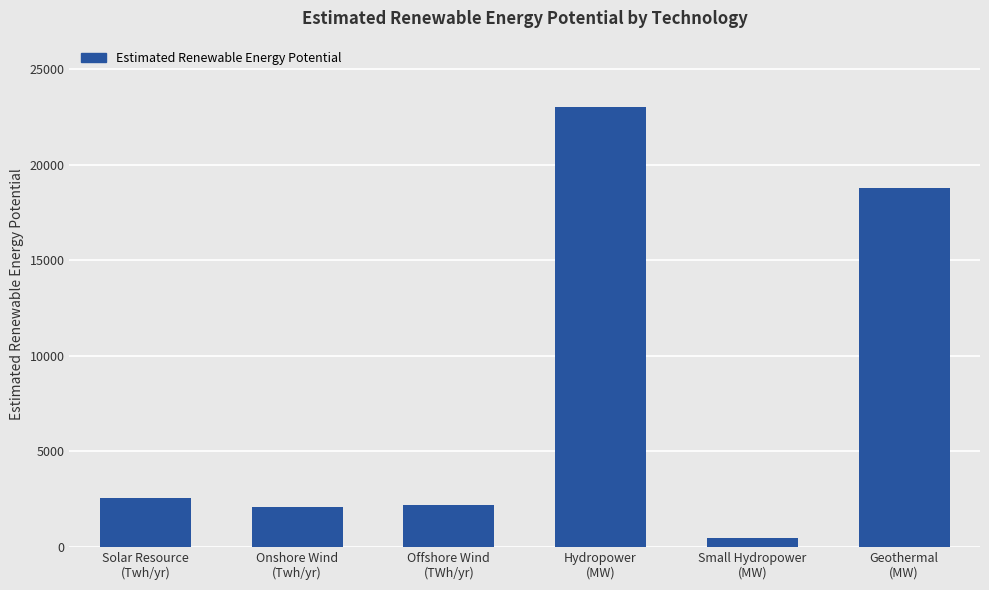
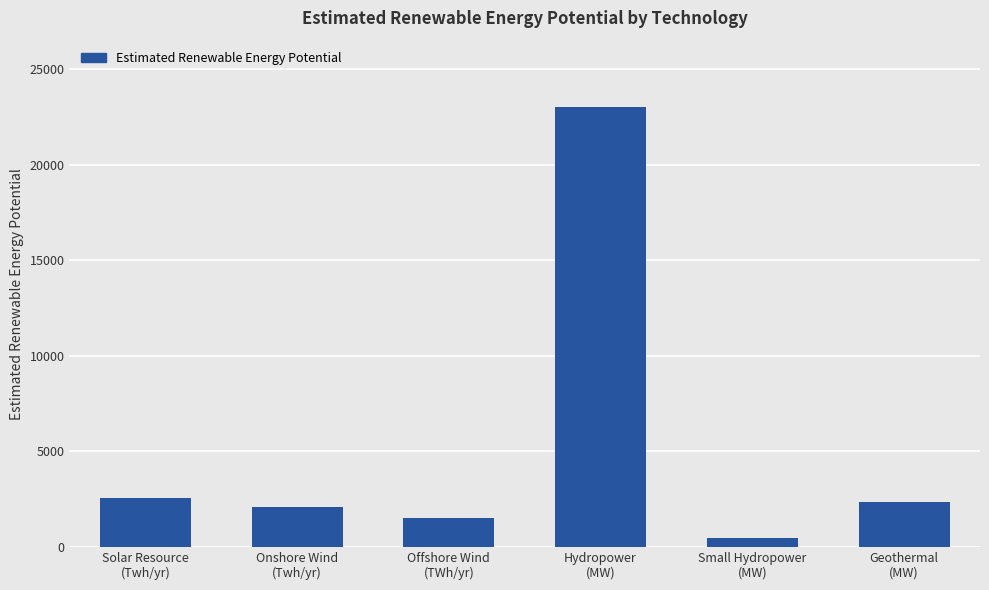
  {
    "Solar Resource (Twh/yr)": 2600,
    "Onshore Wind (Twh/yr)": 2100,
-   "Offshore Wind (TWh/yr)": 2200,
+   "Offshore Wind (TWh/yr)": 1500,
    "Hydropower (MW)": 23000,
    "Small Hydropower (MW)": 500,
-   "Geothermal (MW)": 18800
+   "Geothermal (MW)": 2400
  }
